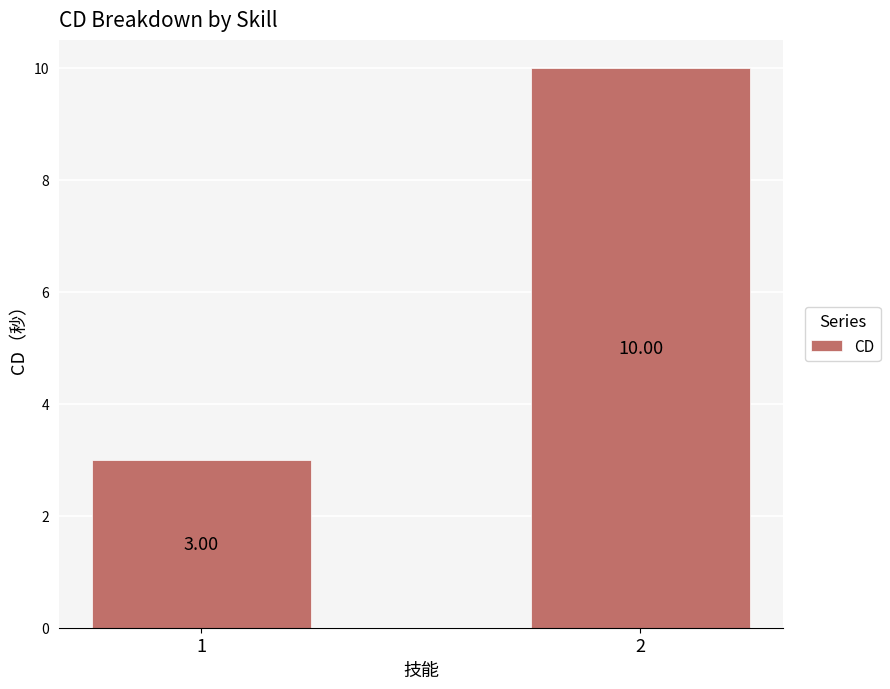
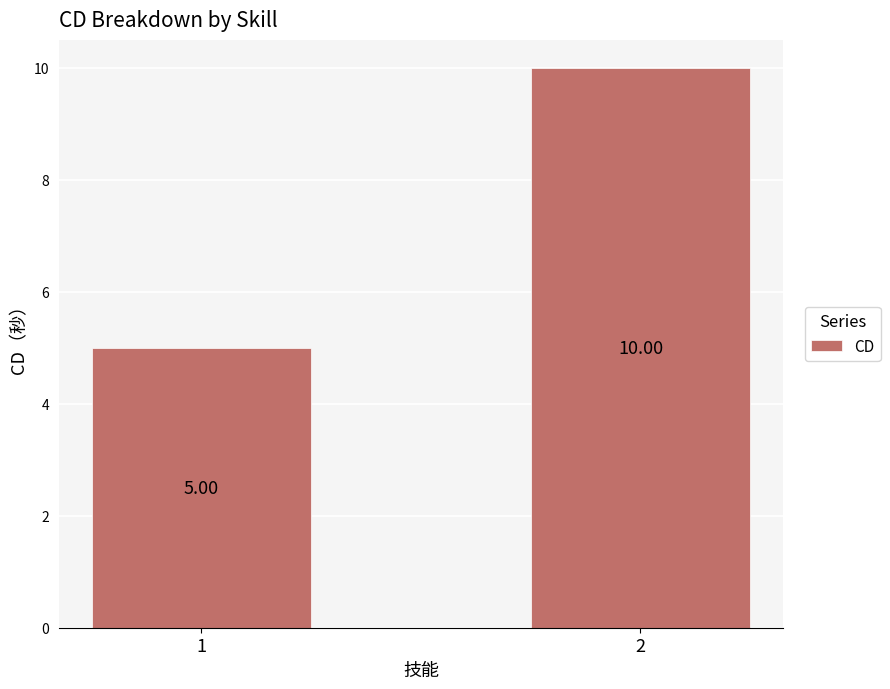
  {
-   "1": 3.00,
+   "1": 5.00,
    "2": 10.00
  }
